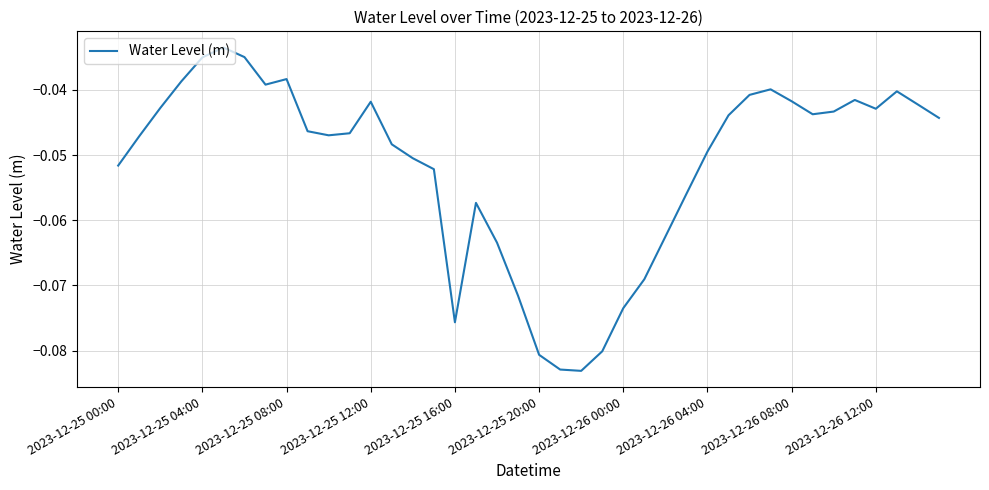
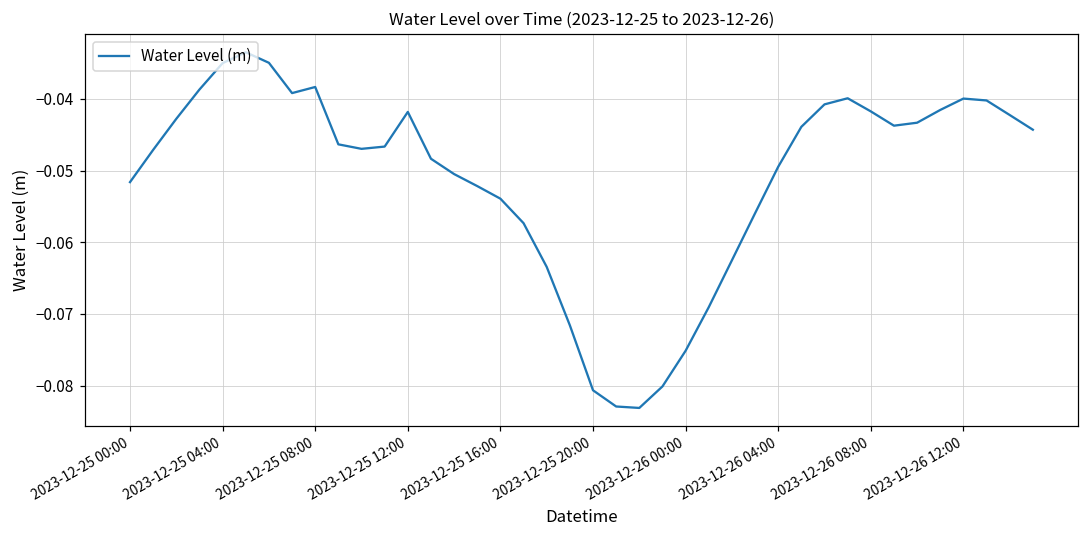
  {
    "2023-12-25 00:00": -0.052,
    "2023-12-25 08:00": -0.038,
    "2023-12-25 12:00": -0.042,
-   "2023-12-25 16:00": -0.076,
+   "2023-12-25 16:00": -0.054,
    "2023-12-25 20:00": -0.081,
-   "2023-12-26 00:00": -0.073,
+   "2023-12-26 00:00": -0.075,
    "2023-12-26 04:00": -0.049,
    "2023-12-26 08:00": -0.042,
-   "2023-12-26 12:00": -0.043
+   "2023-12-26 12:00": -0.040
  }
